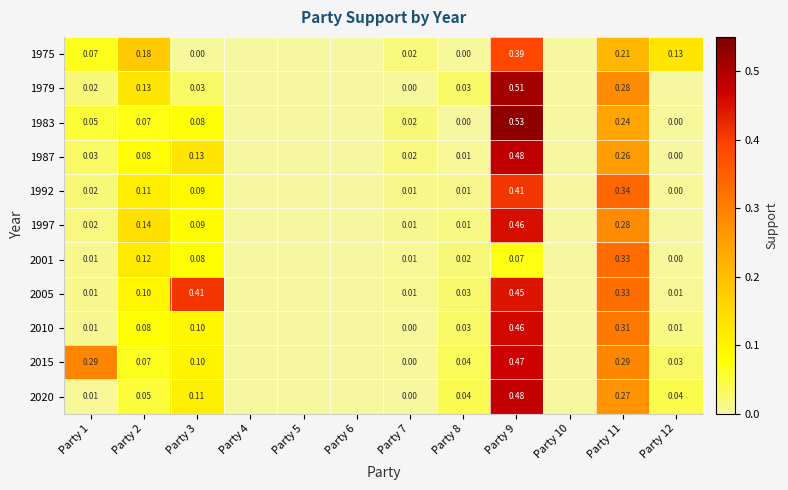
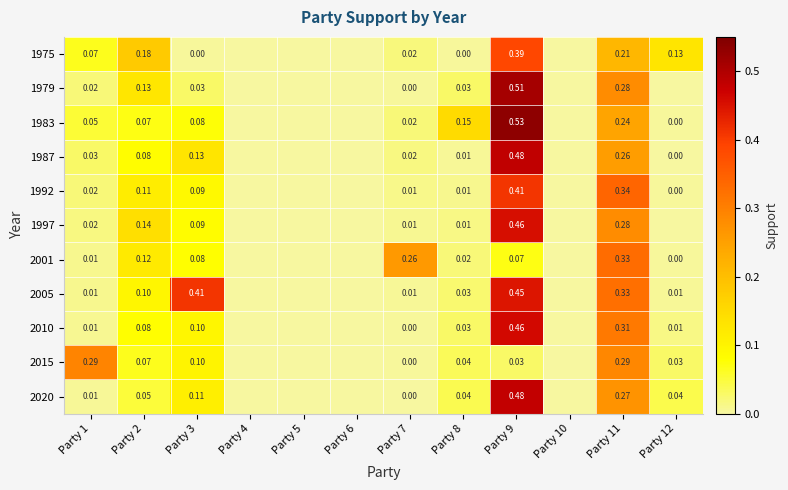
  {
    "1975": {
      "Party 1": 0.07,
      "Party 2": 0.18,
      "Party 3": 0.00,
      "Party 7": 0.02,
      "Party 8": 0.00,
      "Party 9": 0.39,
      "Party 11": 0.21,
      "Party 12": 0.13
    },
    "1979": {
      "Party 1": 0.02,
      "Party 2": 0.13,
      "Party 3": 0.03,
      "Party 7": 0.00,
      "Party 8": 0.03,
      "Party 9": 0.51,
      "Party 11": 0.28
    },
    "1983": {
      "Party 1": 0.05,
      "Party 2": 0.07,
      "Party 3": 0.08,
      "Party 7": 0.02,
-     "Party 8": 0.00,
+     "Party 8": 0.15,
      "Party 9": 0.53,
      "Party 11": 0.24,
      "Party 12": 0.00
    },
    "1987": {
      "Party 1": 0.03,
      "Party 2": 0.08,
      "Party 3": 0.13,
      "Party 7": 0.02,
      "Party 8": 0.01,
      "Party 9": 0.48,
      "Party 11": 0.26,
      "Party 12": 0.00
    },
    "1992": {
      "Party 1": 0.02,
      "Party 2": 0.11,
      "Party 3": 0.09,
      "Party 7": 0.01,
      "Party 8": 0.01,
      "Party 9": 0.41,
      "Party 11": 0.34,
      "Party 12": 0.00
    },
    "1997": {
      "Party 1": 0.02,
      "Party 2": 0.14,
      "Party 3": 0.09,
      "Party 7": 0.01,
      "Party 8": 0.01,
      "Party 9": 0.46,
      "Party 11": 0.28
    },
    "2001": {
      "Party 1": 0.01,
      "Party 2": 0.12,
      "Party 3": 0.08,
-     "Party 7": 0.01,
+     "Party 7": 0.26,
      "Party 8": 0.02,
      "Party 9": 0.07,
      "Party 11": 0.33,
      "Party 12": 0.00
    },
    "2005": {
      "Party 1": 0.01,
      "Party 2": 0.10,
      "Party 3": 0.41,
      "Party 7": 0.01,
      "Party 8": 0.03,
      "Party 9": 0.45,
      "Party 11": 0.33,
      "Party 12": 0.01
    },
    "2010": {
      "Party 1": 0.01,
      "Party 2": 0.08,
      "Party 3": 0.10,
      "Party 7": 0.00,
      "Party 8": 0.03,
      "Party 9": 0.46,
      "Party 11": 0.31,
      "Party 12": 0.01
    },
    "2015": {
      "Party 1": 0.29,
      "Party 2": 0.07,
      "Party 3": 0.10,
      "Party 7": 0.00,
      "Party 8": 0.04,
-     "Party 9": 0.47,
+     "Party 9": 0.03,
      "Party 11": 0.29,
      "Party 12": 0.03
    },
    "2020": {
      "Party 1": 0.01,
      "Party 2": 0.05,
      "Party 3": 0.11,
      "Party 7": 0.00,
      "Party 8": 0.04,
      "Party 9": 0.48,
      "Party 11": 0.27,
      "Party 12": 0.04
    }
  }
